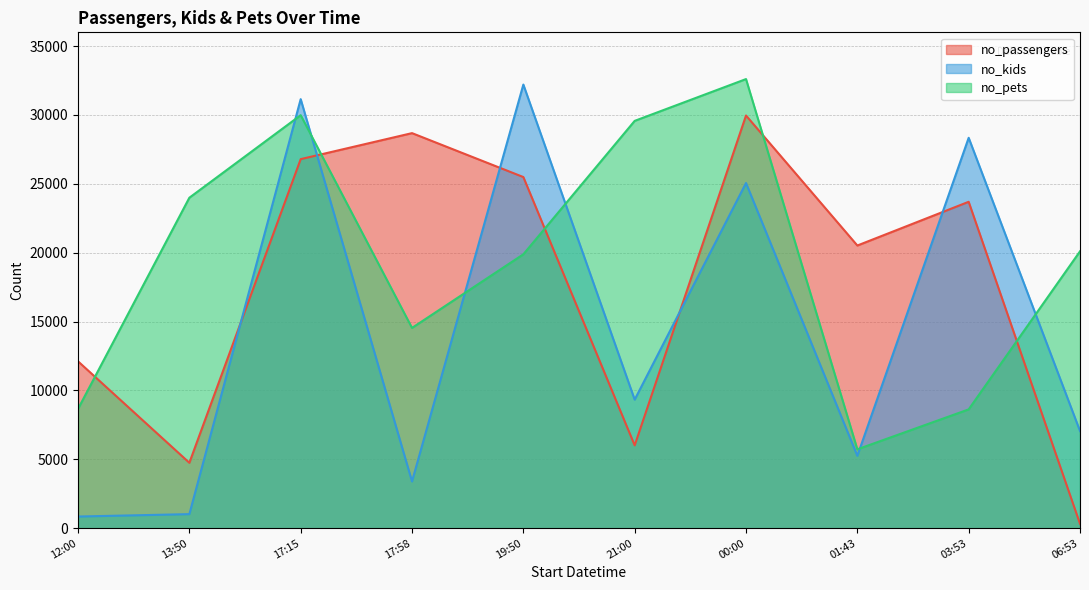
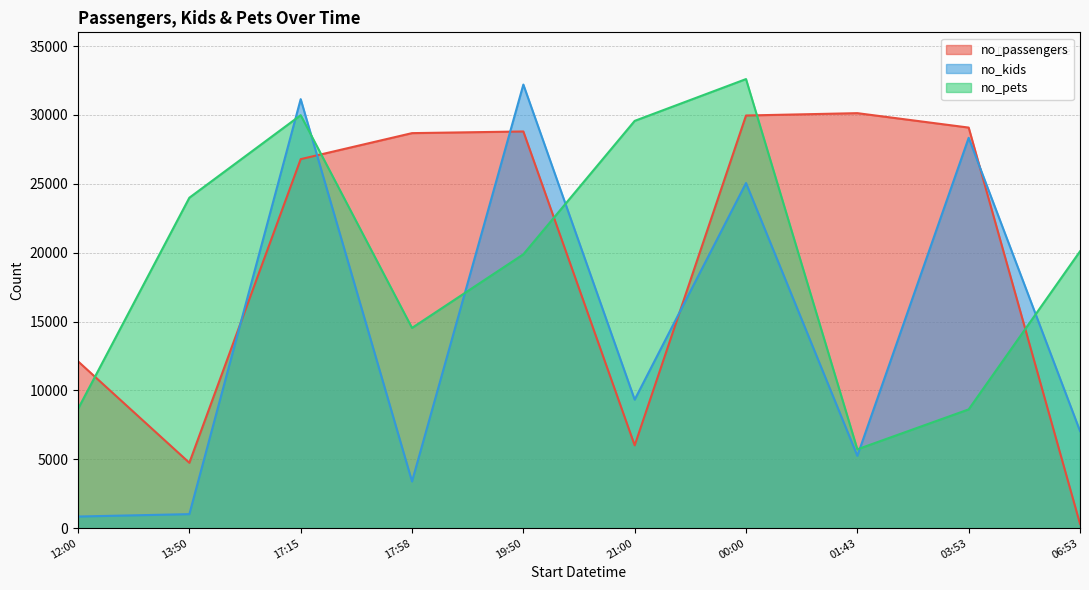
  {
    "no_passengers": {
      "12:00": 12100,
      "13:50": 4700,
      "17:15": 26800,
      "17:58": 28700,
-     "19:50": 25500,
+     "19:50": 28800,
      "21:00": 6000,
      "00:00": 30000,
-     "01:43": 20500,
-     "03:53": 23700,
+     "01:43": 30100,
+     "03:53": 29100,
      "06:53": 300
    },
    "no_kids": {
      "12:00": 800,
      "13:50": 1000,
      "17:15": 31100,
      "17:58": 3400,
      "19:50": 32200,
      "21:00": 9300,
      "00:00": 25100,
      "01:43": 5300,
      "03:53": 28300,
      "06:53": 7100
    },
    "no_pets": {
      "12:00": 8700,
      "13:50": 24000,
      "17:15": 30000,
      "17:58": 14500,
      "19:50": 19900,
      "21:00": 29600,
      "00:00": 32600,
      "01:43": 5700,
      "03:53": 8600,
      "06:53": 20100
    }
  }
